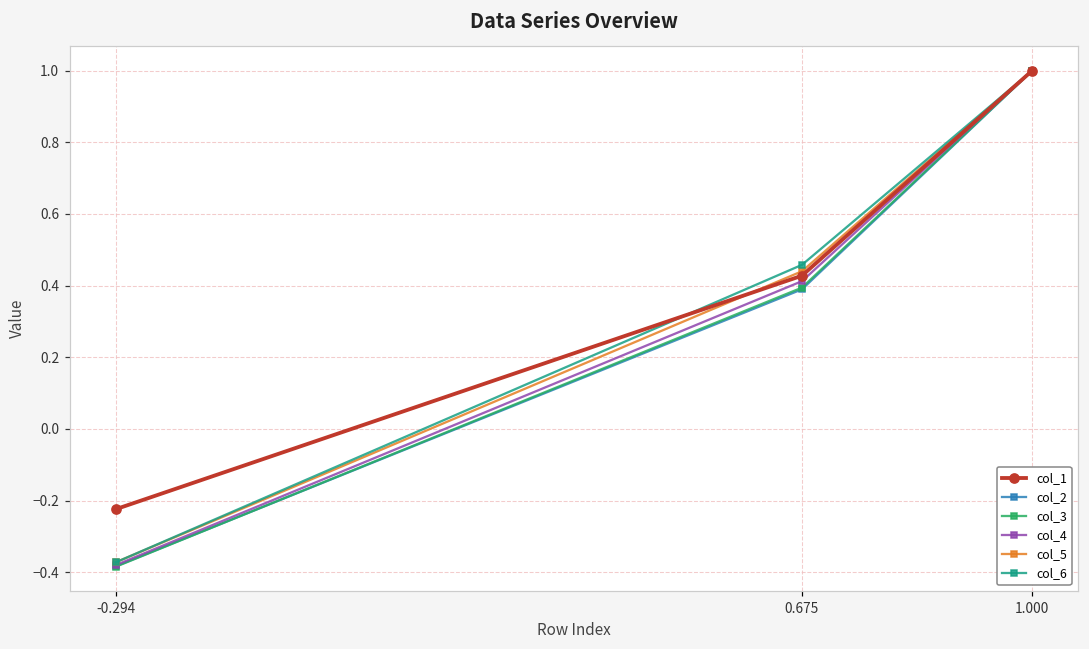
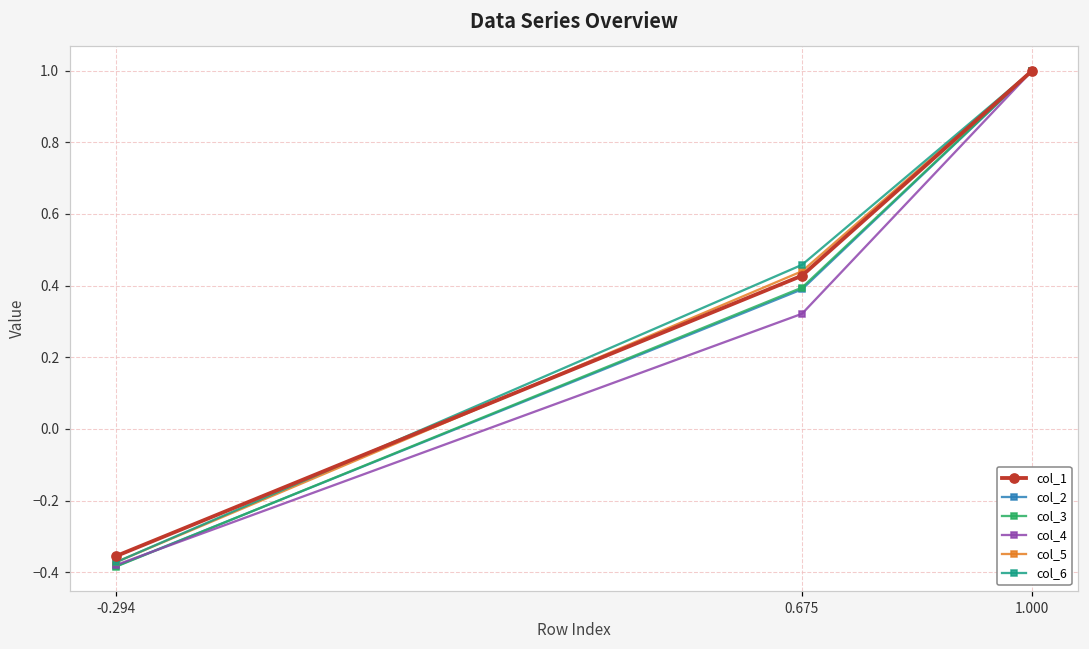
  {
    "col_1": {
-     "-0.294": -0.22,
+     "-0.294": -0.36,
      "0.675": 0.43
    },
    "col_4": {
-     "0.675": 0.41
+     "0.675": 0.32
    },
    "col_5": {
      "0.675": 0.44
    }
  }
